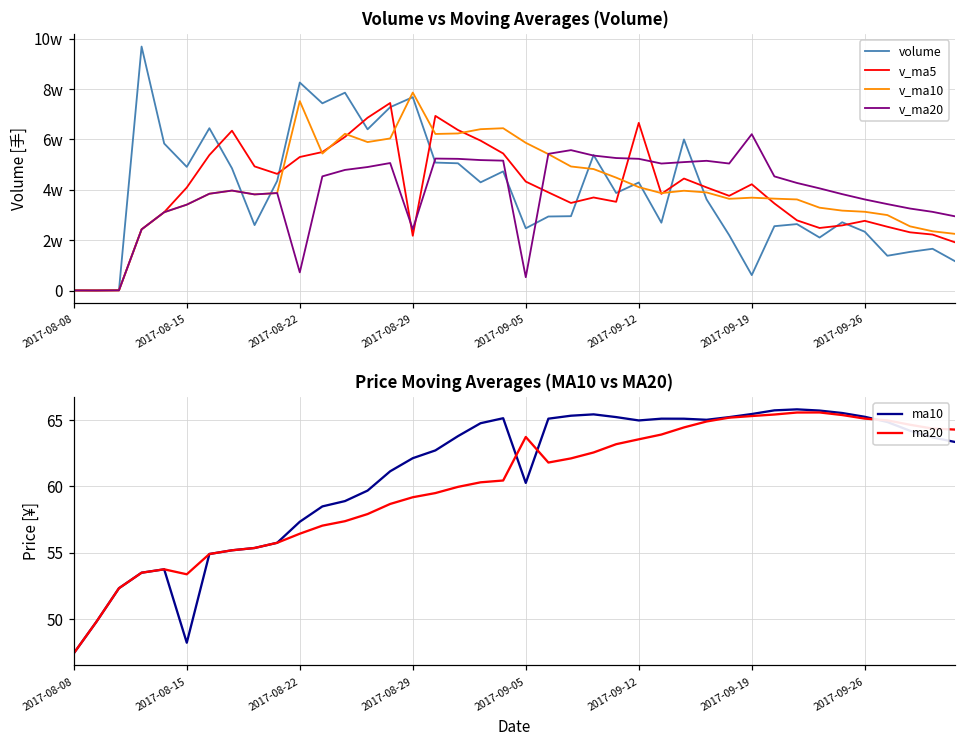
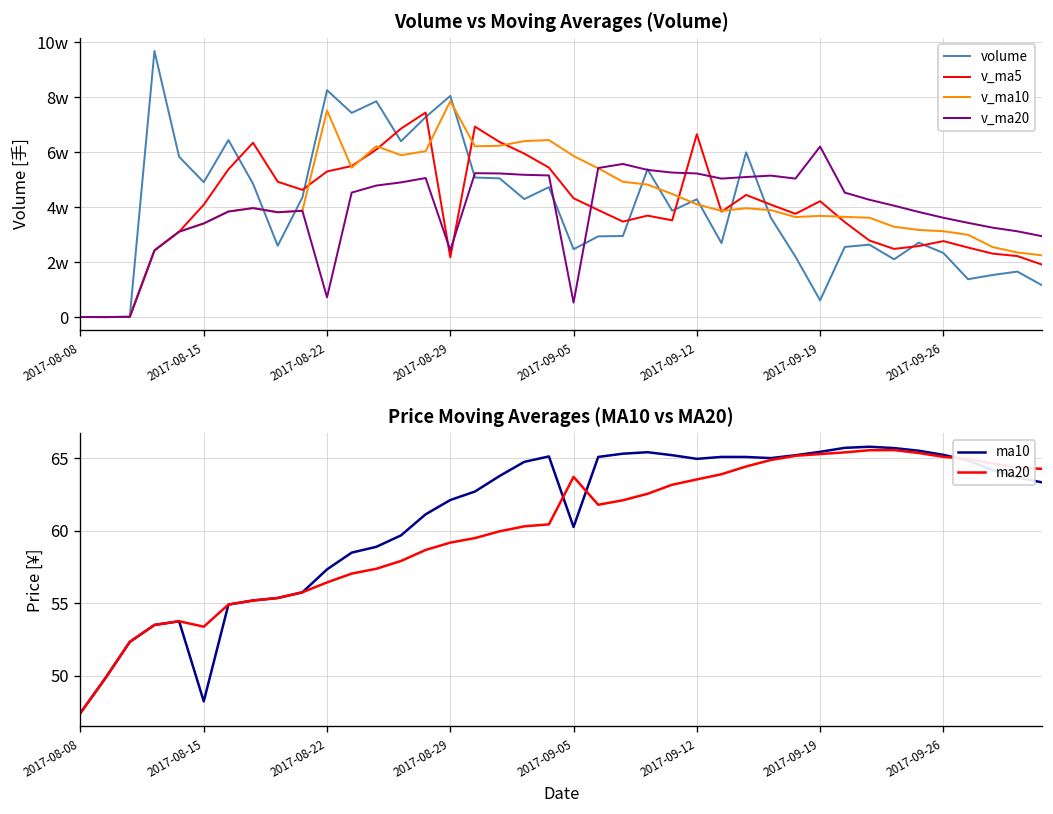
  {
    "Volume vs Moving Averages (Volume)": {
      "volume": {
        "2017-08-15": "4.9w",
        "2017-08-22": "8.3w",
-       "2017-08-29": "7.7w",
+       "2017-08-29": "8.0w",
        "2017-09-05": "2.5w",
        "2017-09-12": "4.3w",
        "2017-09-19": "0.6w",
        "2017-09-26": "2.3w"
      },
      "v_ma5": {
        "2017-08-15": "4.1w",
        "2017-08-22": "5.3w",
        "2017-08-29": "2.2w",
        "2017-09-05": "4.3w",
        "2017-09-12": "6.7w",
        "2017-09-19": "4.2w",
        "2017-09-26": "2.8w"
      },
      "v_ma10": {
        "2017-08-22": "7.5w",
        "2017-08-29": "7.9w",
        "2017-09-05": "5.9w",
        "2017-09-12": "4.1w",
        "2017-09-19": "3.7w",
        "2017-09-26": "3.1w"
      },
      "v_ma20": {
        "2017-08-22": "0.7w",
        "2017-08-29": "2.4w",
        "2017-09-05": "0.5w",
        "2017-09-12": "5.2w",
        "2017-09-19": "6.2w",
        "2017-09-26": "3.6w"
      }
    },
    "Price Moving Averages (MA10 vs MA20)": {
      "ma10": {
        "2017-08-15": "48.2",
        "2017-08-22": "57.3",
        "2017-08-29": "62.1",
        "2017-09-05": "60.3",
        "2017-09-12": "65.0"
      },
      "ma20": {
        "2017-08-15": "53.4",
        "2017-08-22": "56.4",
        "2017-08-29": "59.2",
        "2017-09-05": "63.7",
        "2017-09-12": "63.5"
      }
    }
  }
